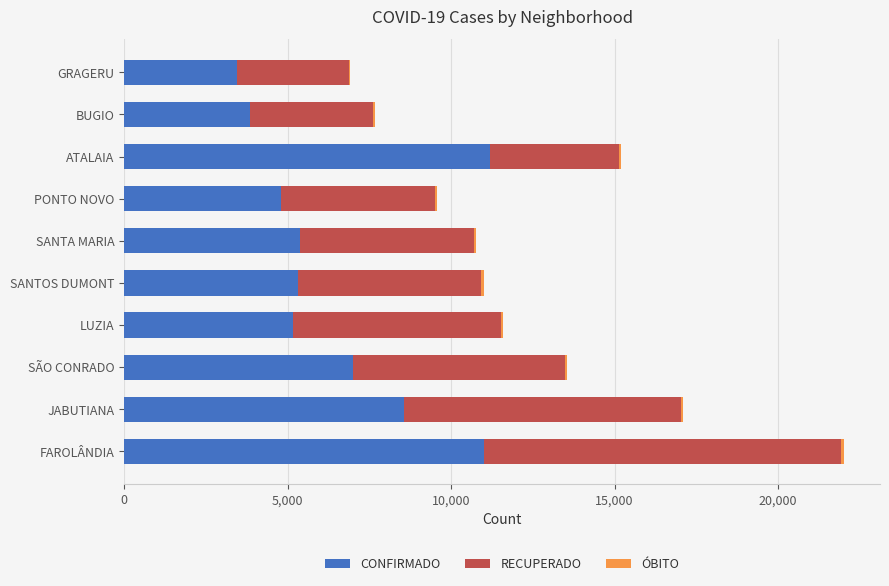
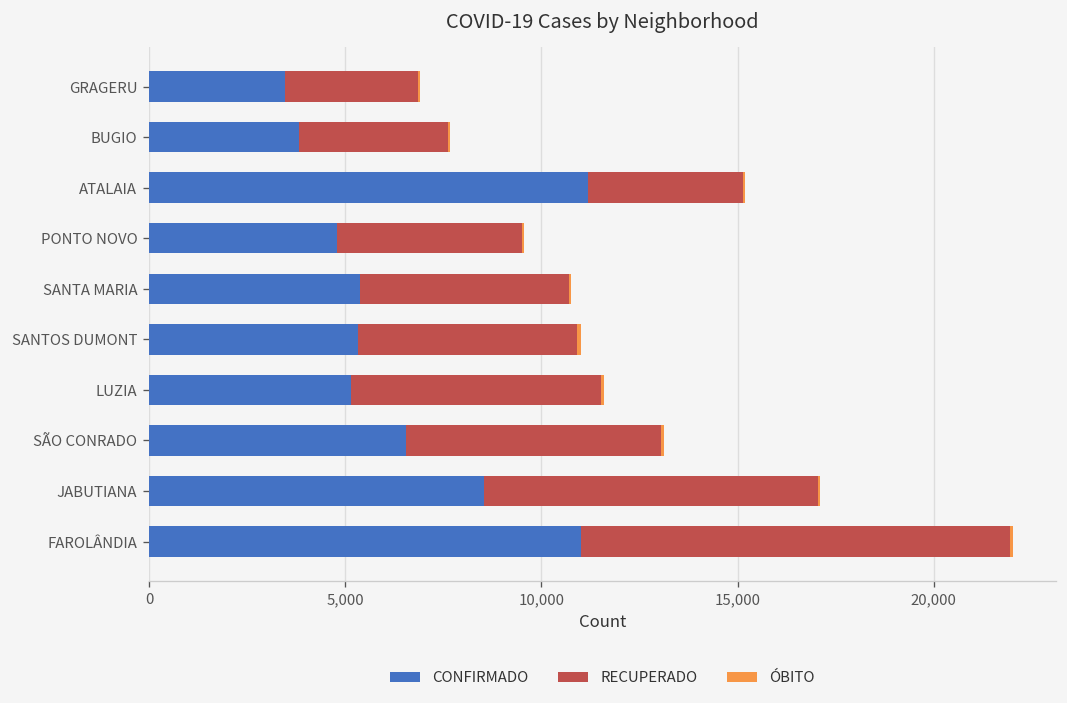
  {
    "CONFIRMADO": {
      "GRAGERU": "3,500",
      "BUGIO": "3,800",
      "ATALAIA": "11,200",
      "PONTO NOVO": "4,800",
      "SANTA MARIA": "5,400",
      "SANTOS DUMONT": "5,300",
      "LUZIA": "5,200",
-     "SÃO CONRADO": "7,000",
+     "SÃO CONRADO": "6,600",
      "JABUTIANA": "8,600",
      "FAROLÂNDIA": "11,000"
    },
    "RECUPERADO": {
      "GRAGERU": "3,400",
      "BUGIO": "3,800",
      "ATALAIA": "4,000",
      "PONTO NOVO": "4,700",
      "SANTA MARIA": "5,300",
      "SANTOS DUMONT": "5,600",
      "LUZIA": "6,400",
      "SÃO CONRADO": "6,500",
      "JABUTIANA": "8,500",
      "FAROLÂNDIA": "10,900"
    },
    "ÓBITO": {
      "SANTOS DUMONT": "100",
      "FAROLÂNDIA": "100"
    }
  }
